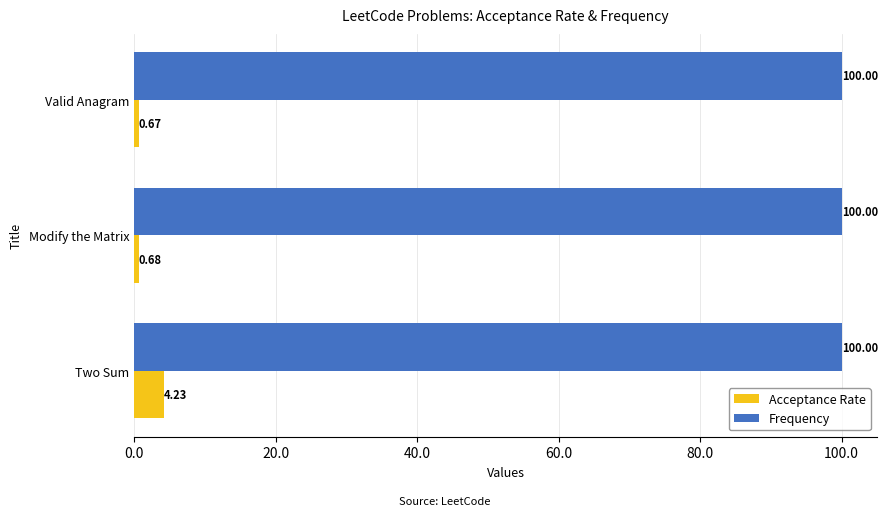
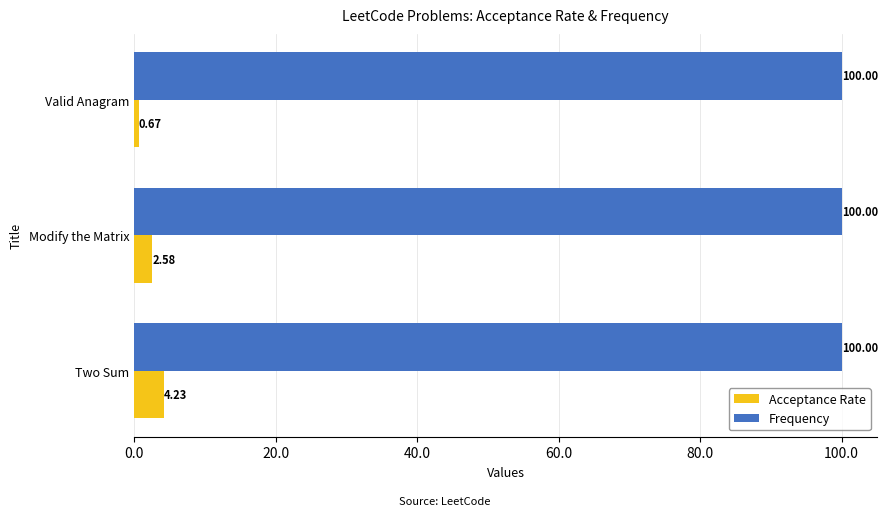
  {
    "Acceptance Rate": {
      "Valid Anagram": 0.67,
-     "Modify the Matrix": 0.68,
+     "Modify the Matrix": 2.58,
      "Two Sum": 4.23
    },
    "Frequency": {
      "Valid Anagram": 100.00,
      "Modify the Matrix": 100.00,
      "Two Sum": 100.00
    }
  }
